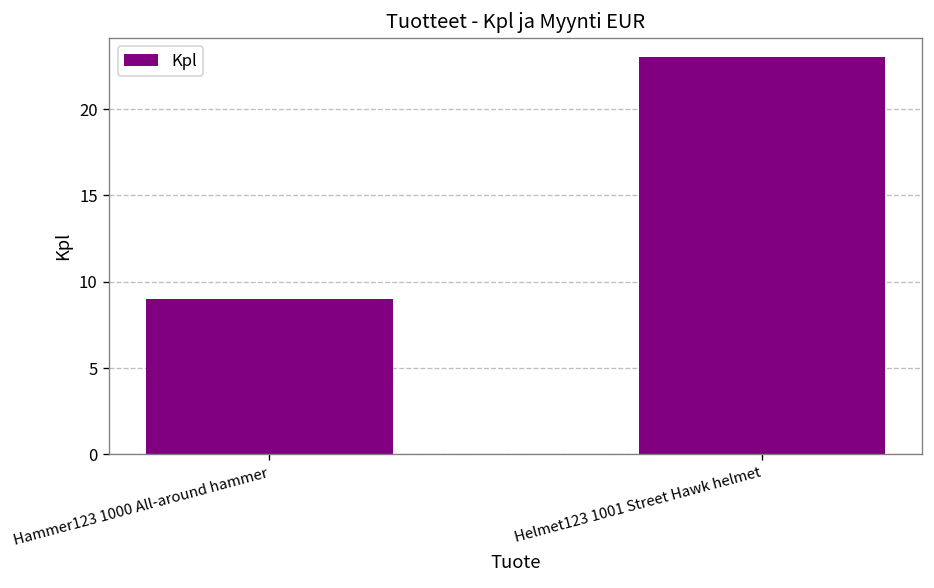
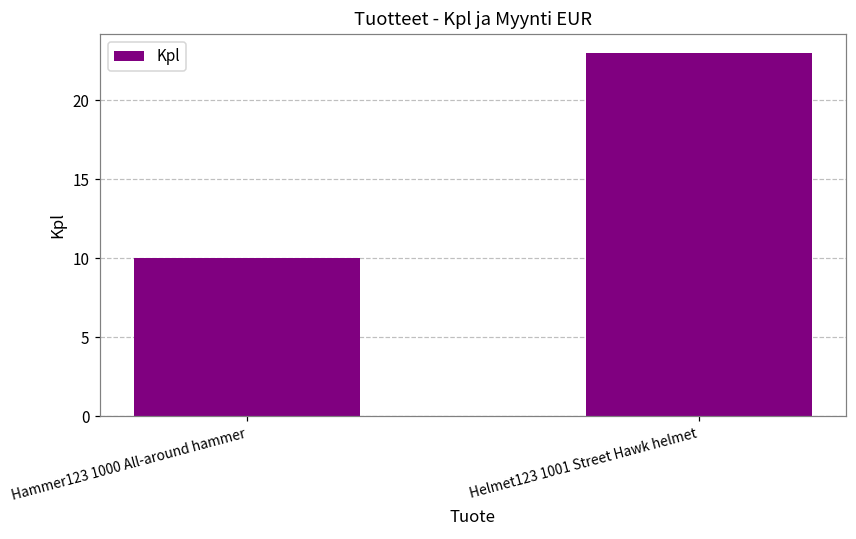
  {
-   "Hammer123 1000 All-around hammer": 9,
+   "Hammer123 1000 All-around hammer": 10,
    "Helmet123 1001 Street Hawk helmet": 23
  }
